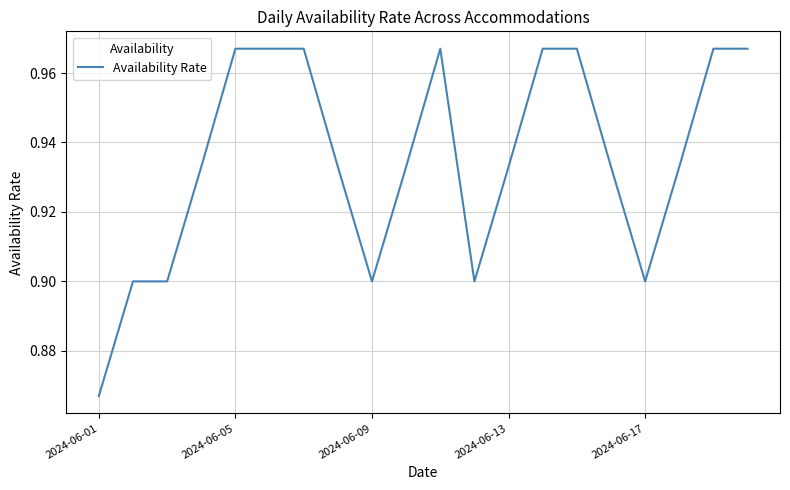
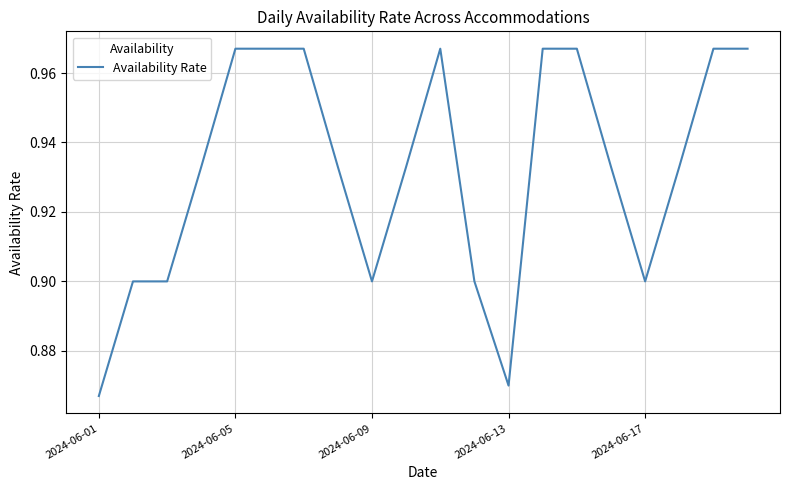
  {
    "2024-06-01": 0.867,
    "2024-06-05": 0.967,
    "2024-06-09": 0.900,
-   "2024-06-13": 0.933,
+   "2024-06-13": 0.870,
    "2024-06-17": 0.900
  }
